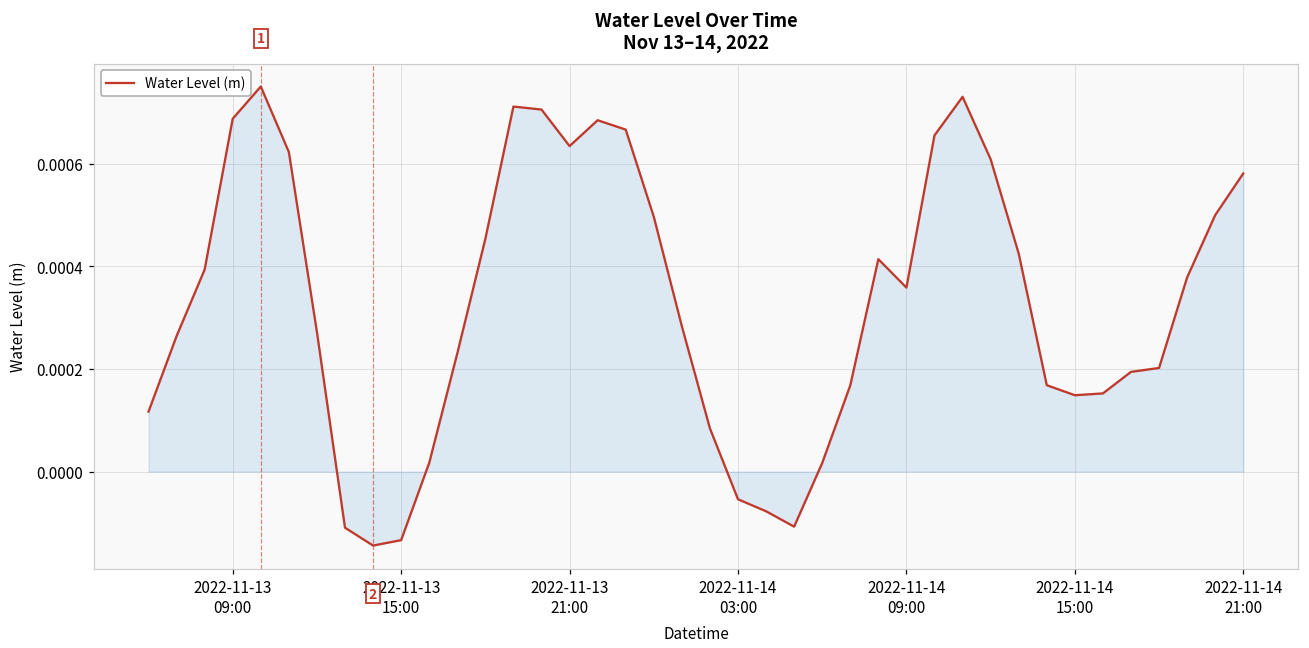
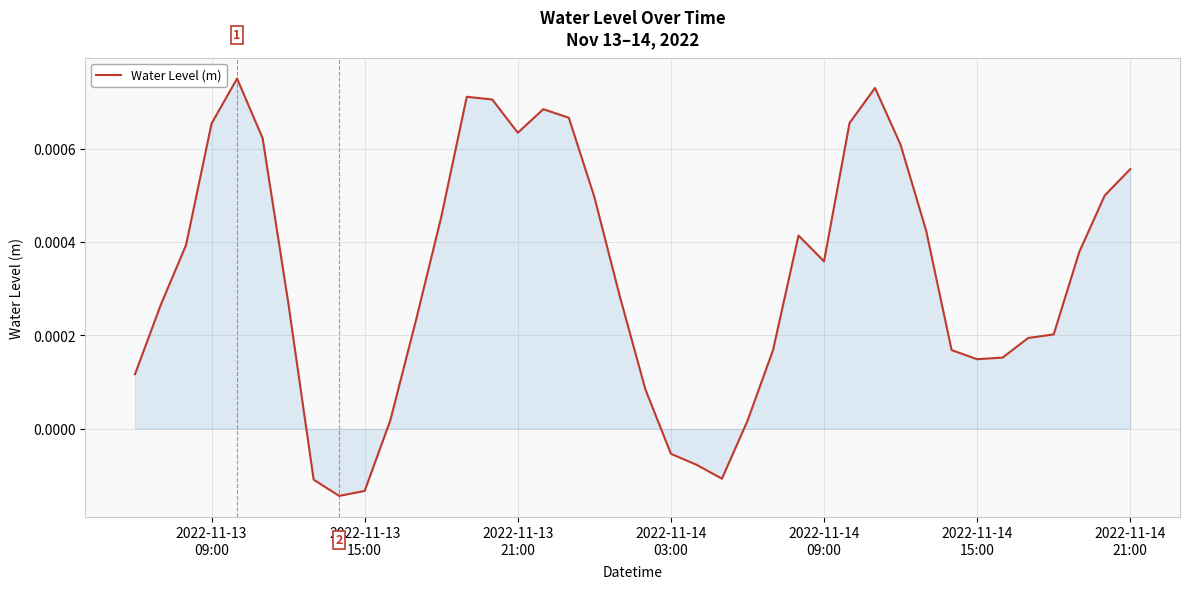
  {
    "Water Level (m)": {
-     "2022-11-13 09:00": 0.00069,
+     "2022-11-13 09:00": 0.00065,
      "2022-11-13 15:00": -0.00013,
      "2022-11-14 03:00": -0.00005,
-     "2022-11-14 21:00": 0.00058
+     "2022-11-14 21:00": 0.00056
    }
  }
